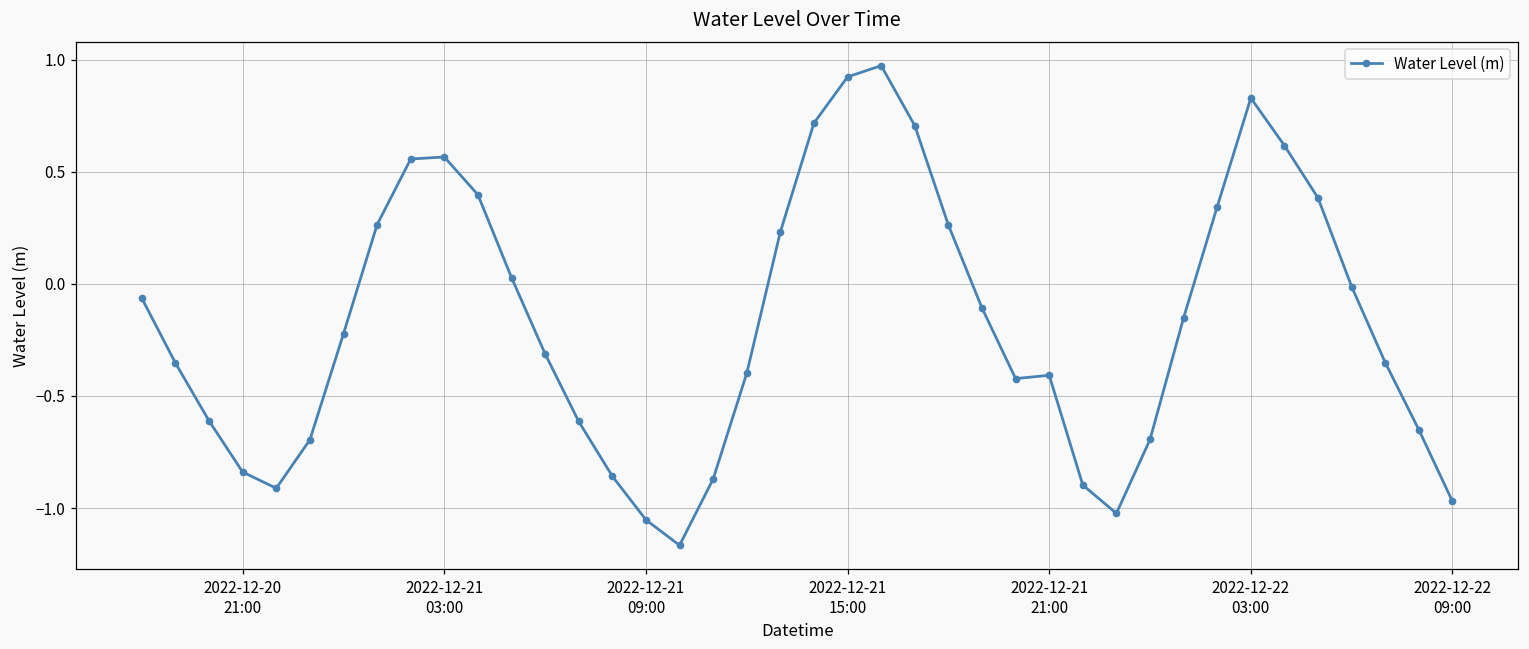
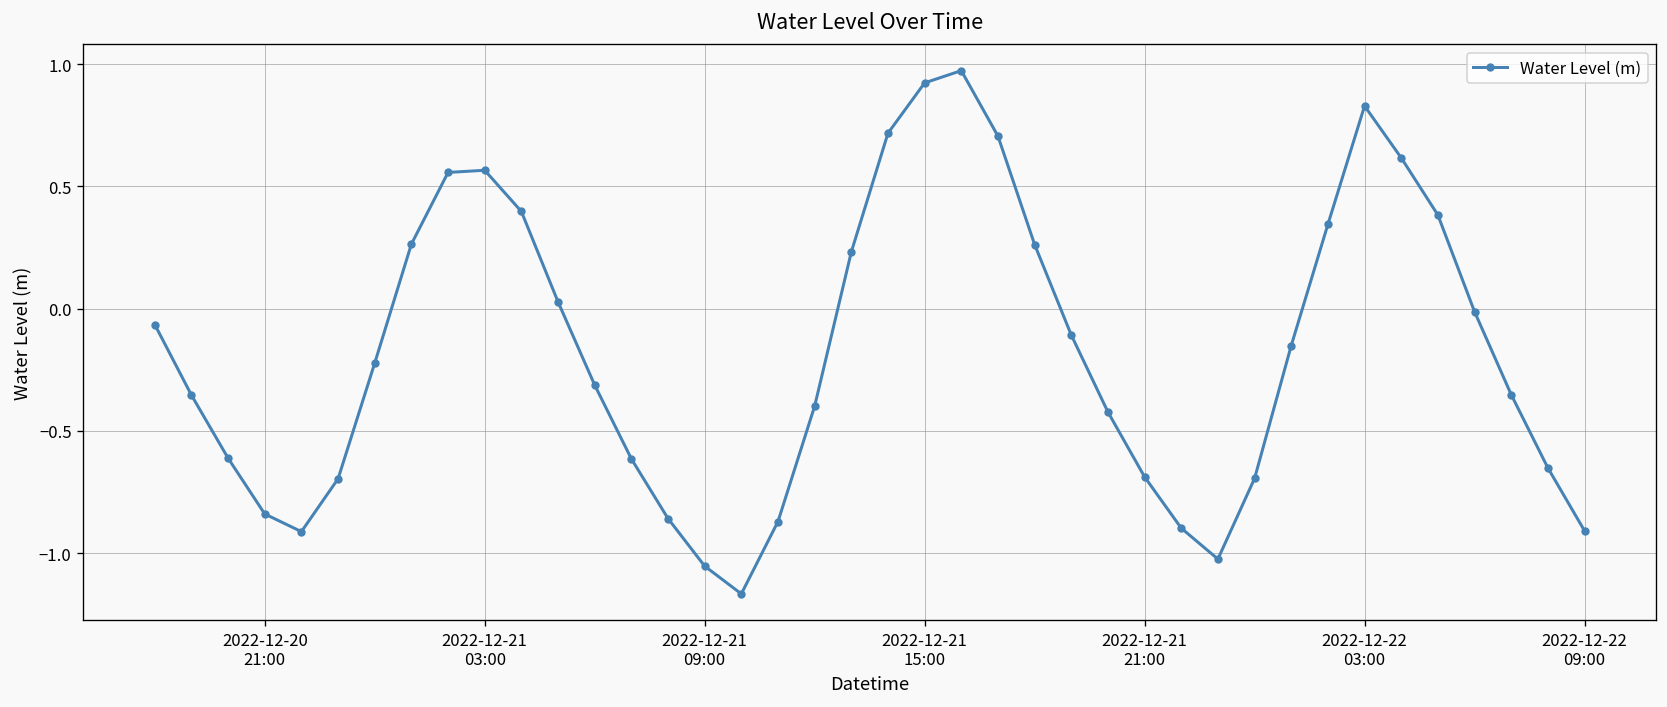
  {
    "2022-12-20 21:00": -0.84,
    "2022-12-21 03:00": 0.57,
    "2022-12-21 09:00": -1.05,
    "2022-12-21 15:00": 0.92,
-   "2022-12-21 21:00": -0.41,
+   "2022-12-21 21:00": -0.69,
    "2022-12-22 03:00": 0.83,
-   "2022-12-22 09:00": -0.97
+   "2022-12-22 09:00": -0.91
  }
